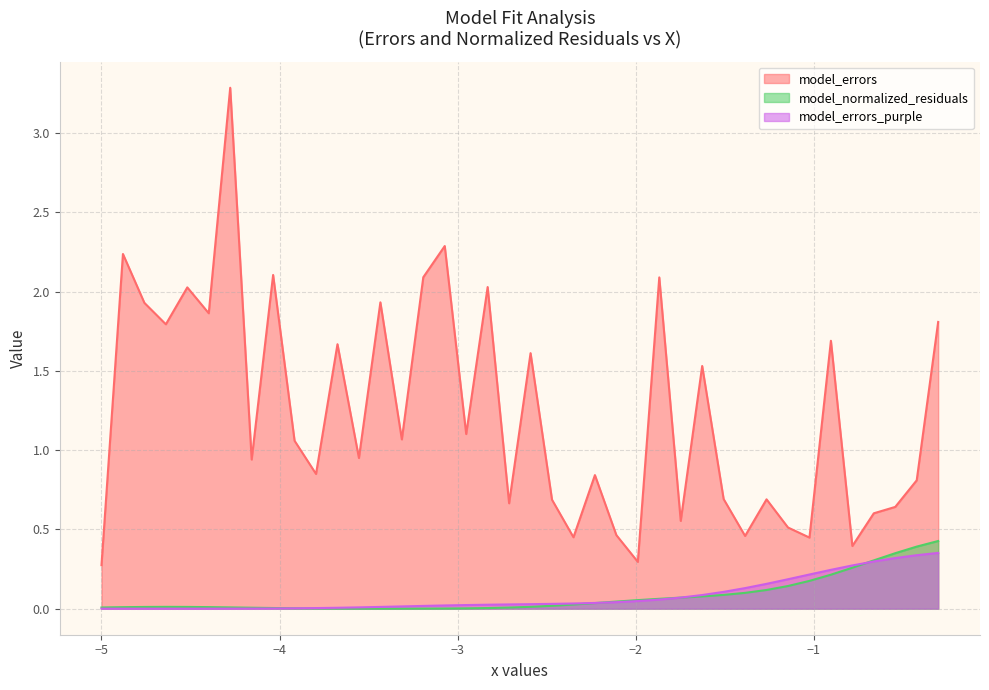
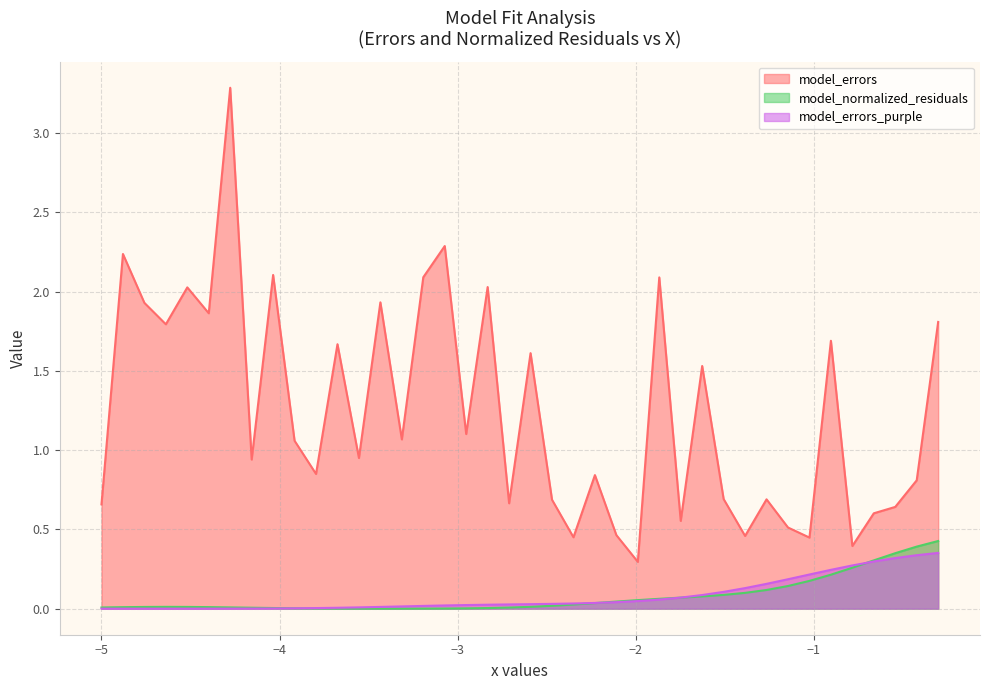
  {
    "model_errors": {
-     "−5": 0.27
+     "−5": 0.66
    }
  }
